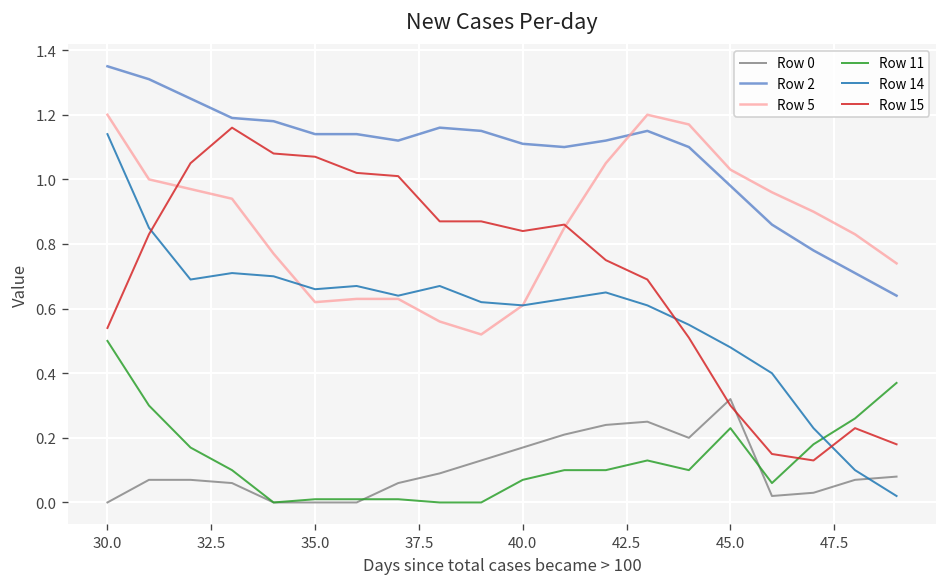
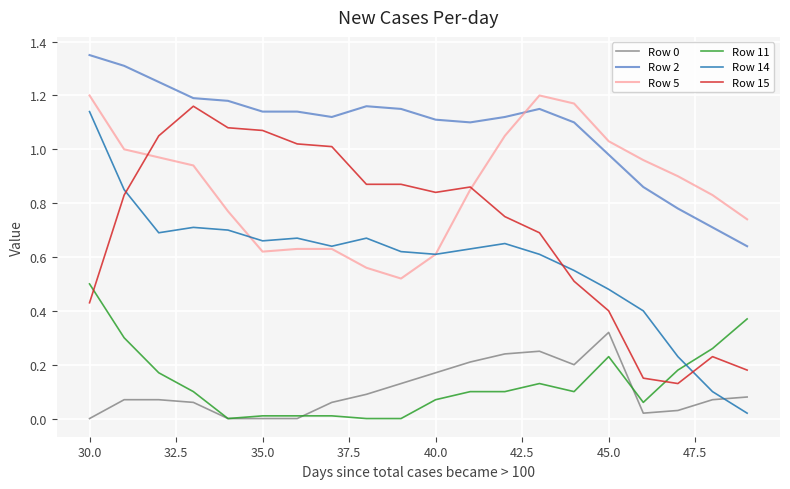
  {
    "Row 0": {
      "30.0": 0.00,
      "35.0": 0.00,
      "40.0": 0.17,
      "45.0": 0.32
    },
    "Row 5": {
      "30.0": 1.20,
      "35.0": 0.62,
      "45.0": 1.03
    },
    "Row 11": {
      "30.0": 0.50,
      "35.0": 0.01,
      "40.0": 0.07,
      "45.0": 0.23
    },
    "Row 15": {
-     "30.0": 0.54,
+     "30.0": 0.43,
      "35.0": 1.07,
      "40.0": 0.84,
-     "45.0": 0.3
+     "45.0": 0.4
    }
  }
